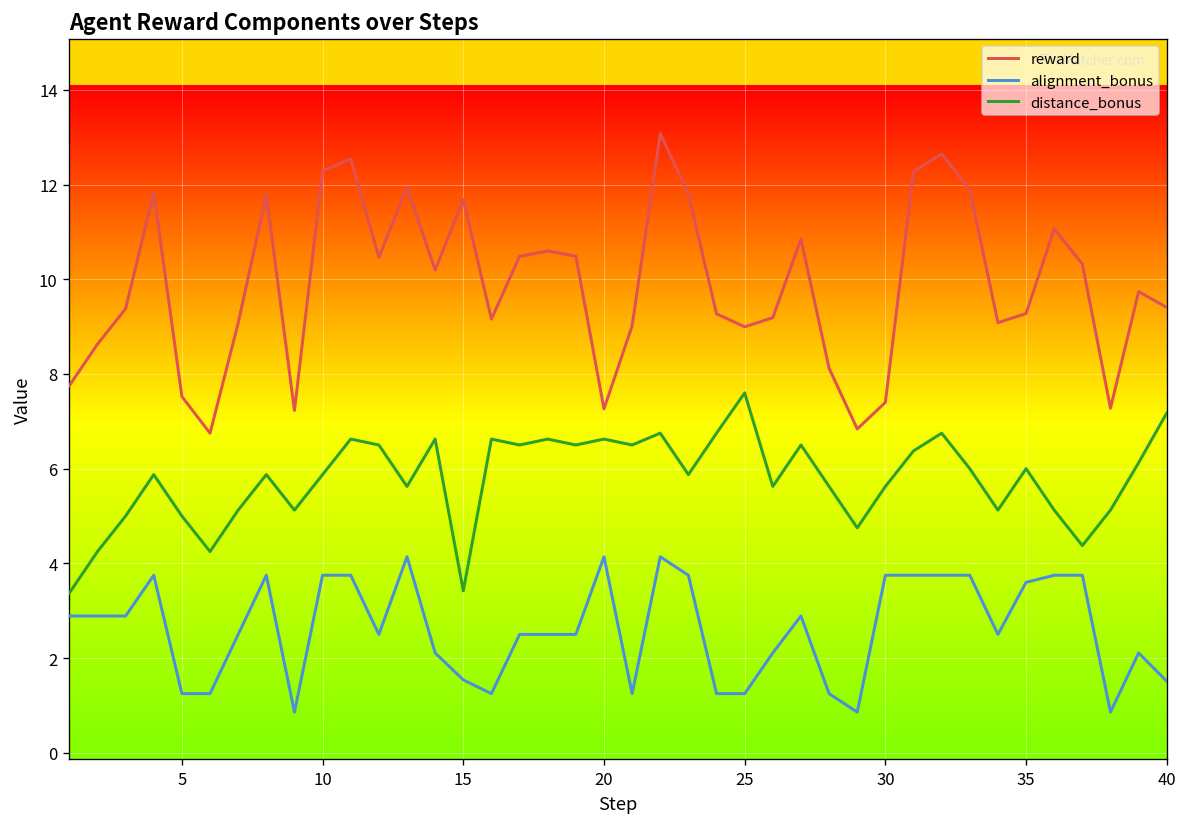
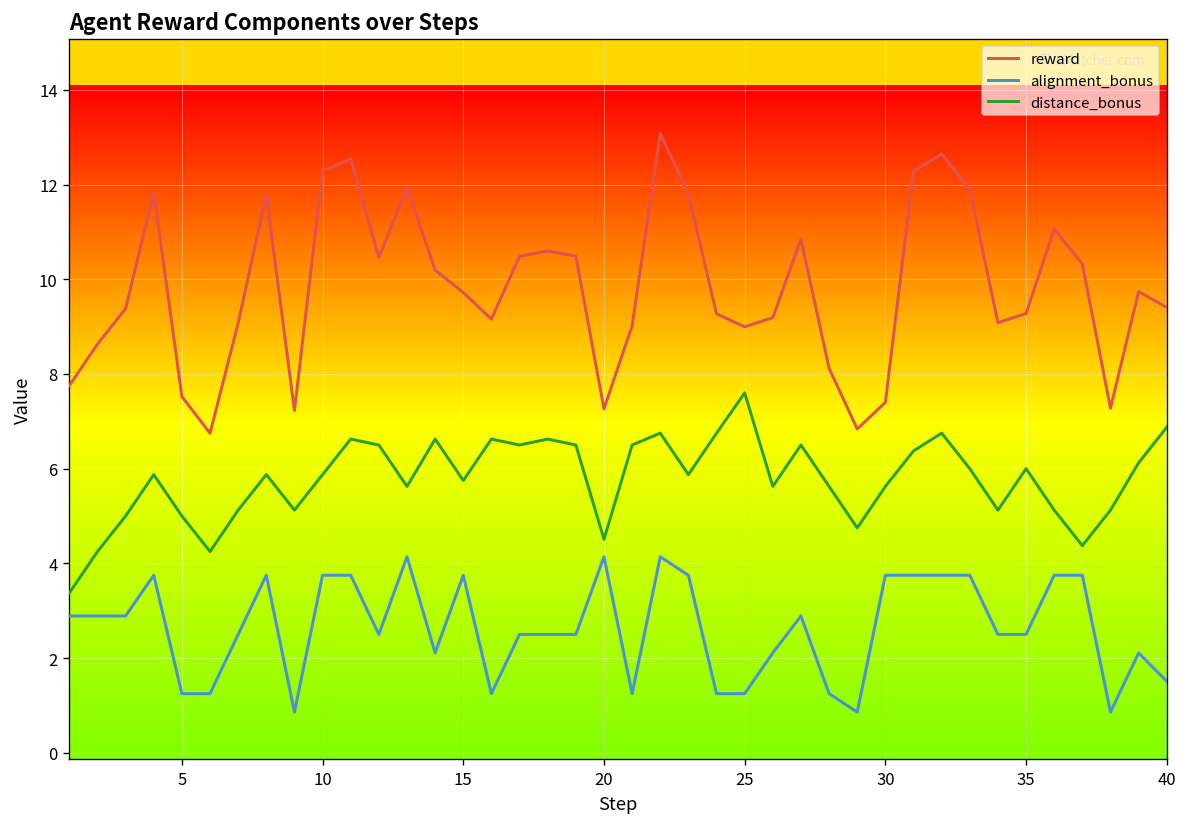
  {
    "reward": {
      "5": 7.5,
      "10": 12.3,
-     "15": 11.7,
+     "15": 9.7,
      "20": 7.3,
      "25": 9.0,
      "30": 7.4,
      "35": 9.3,
      "40": 9.4
    },
    "alignment_bonus": {
      "5": 1.3,
      "10": 3.8,
-     "15": 1.5,
+     "15": 3.8,
      "20": 4.1,
      "25": 1.3,
      "30": 3.8,
-     "35": 3.6,
+     "35": 2.5,
      "40": 1.5
    },
    "distance_bonus": {
      "5": 5.0,
      "10": 5.9,
-     "15": 3.4,
-     "20": 6.6,
+     "15": 5.8,
+     "20": 4.5,
      "25": 7.6,
      "30": 5.6,
      "35": 6.0,
-     "40": 7.2
+     "40": 6.9
    }
  }
